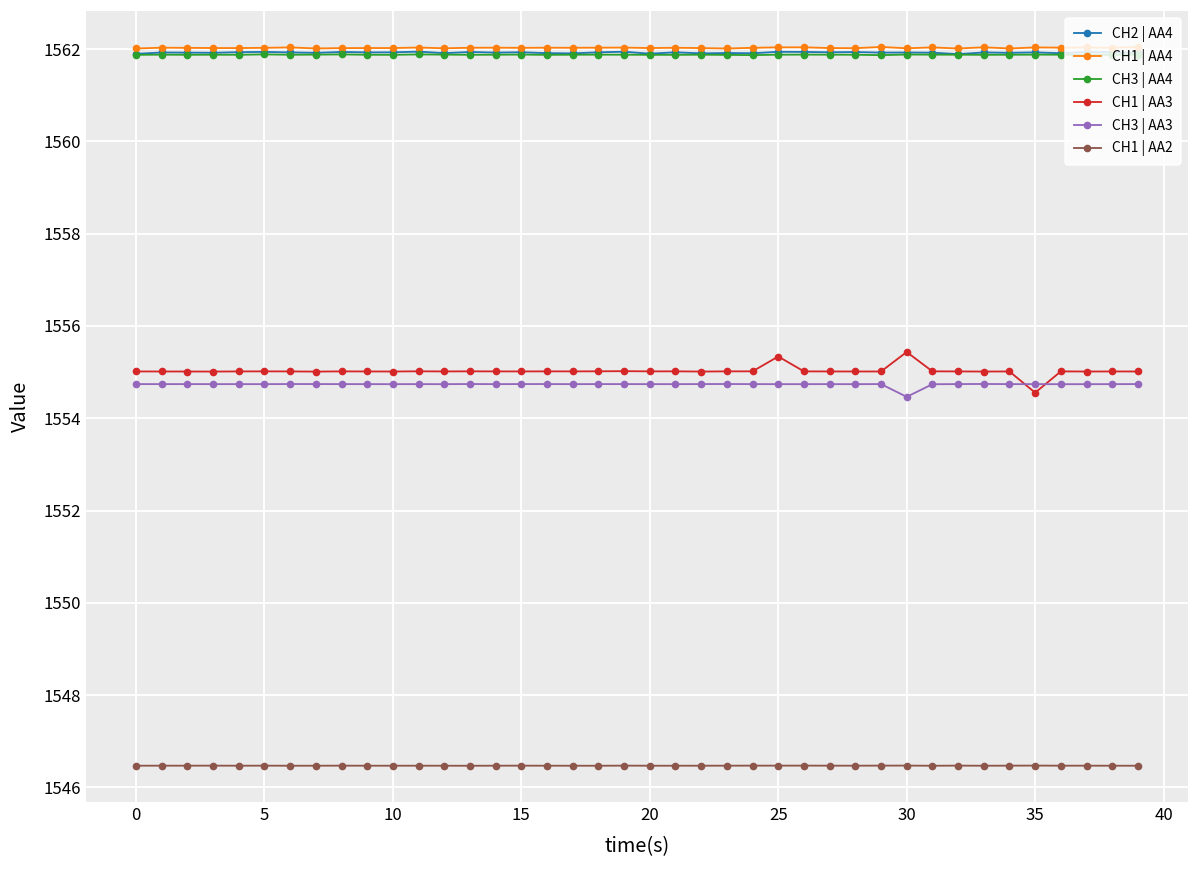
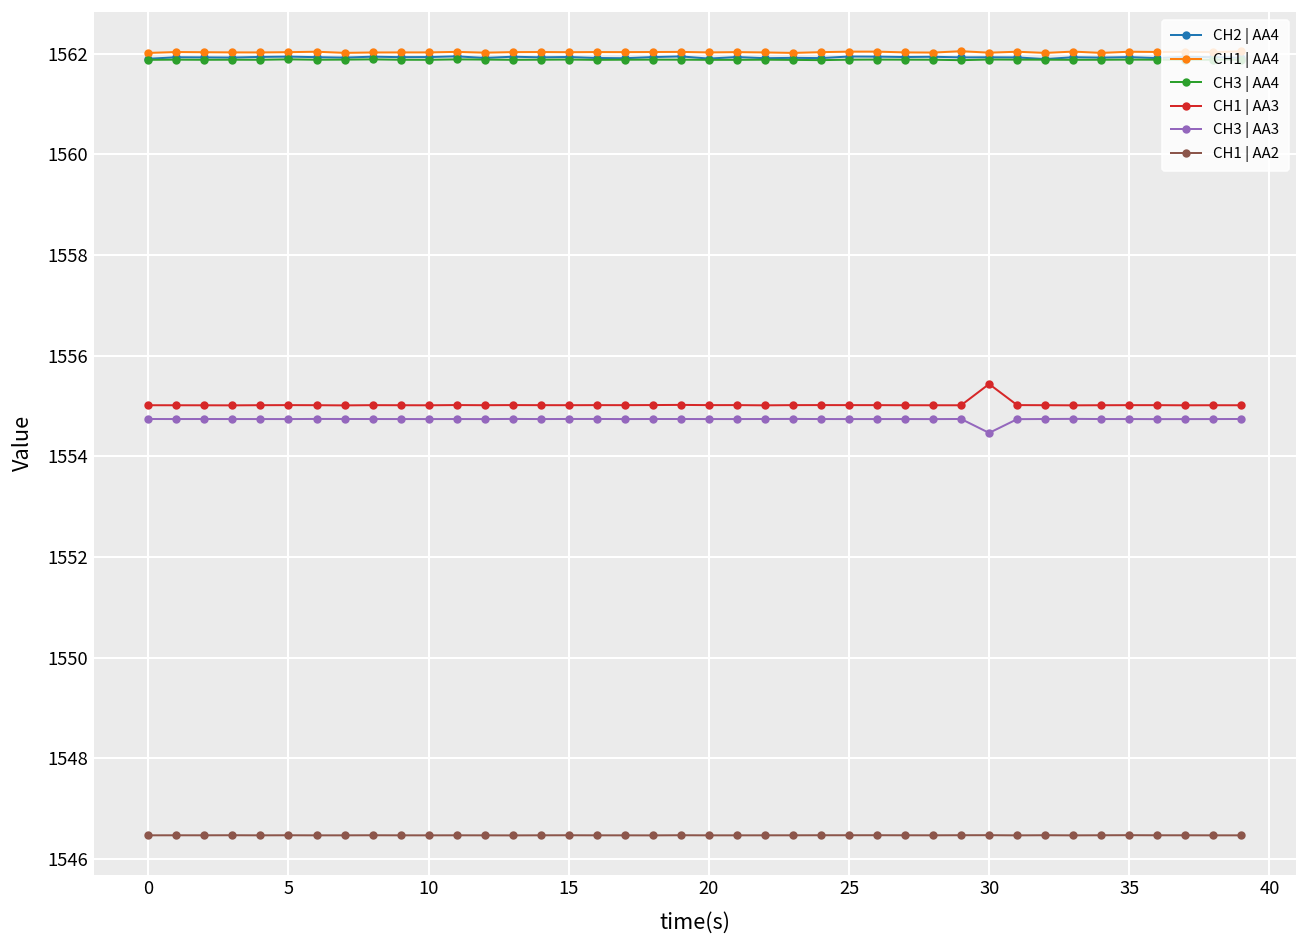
  {
    "CH2 | AA4": {
      "25": 1561.9
    },
    "CH1 | AA4": {
      "0": 1562.0,
      "5": 1562.0,
      "10": 1562.0,
      "15": 1562.0,
      "20": 1562.0,
      "25": 1562.0,
      "30": 1562.0,
      "35": 1562.0
    },
    "CH3 | AA4": {
      "25": 1561.9
    },
    "CH1 | AA3": {
      "0": 1555.0,
      "5": 1555.0,
      "10": 1555.0,
      "15": 1555.0,
      "20": 1555.0,
-     "25": 1555.3,
+     "25": 1555.0,
      "30": 1555.4,
-     "35": 1554.6
+     "35": 1555.0
    },
    "CH3 | AA3": {
      "0": 1554.7,
      "5": 1554.7,
      "10": 1554.7,
      "15": 1554.7,
      "20": 1554.7,
      "25": 1554.7,
      "30": 1554.5,
      "35": 1554.7
    },
    "CH1 | AA2": {
      "0": 1546.5,
      "5": 1546.5,
      "10": 1546.5,
      "15": 1546.5,
      "20": 1546.5,
      "25": 1546.5,
      "30": 1546.5,
      "35": 1546.5
    }
  }
